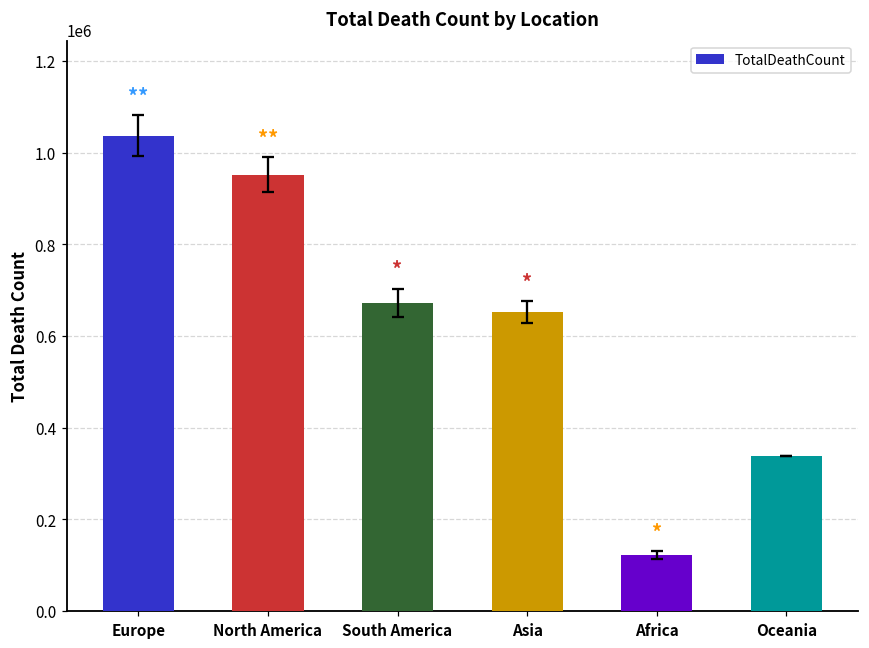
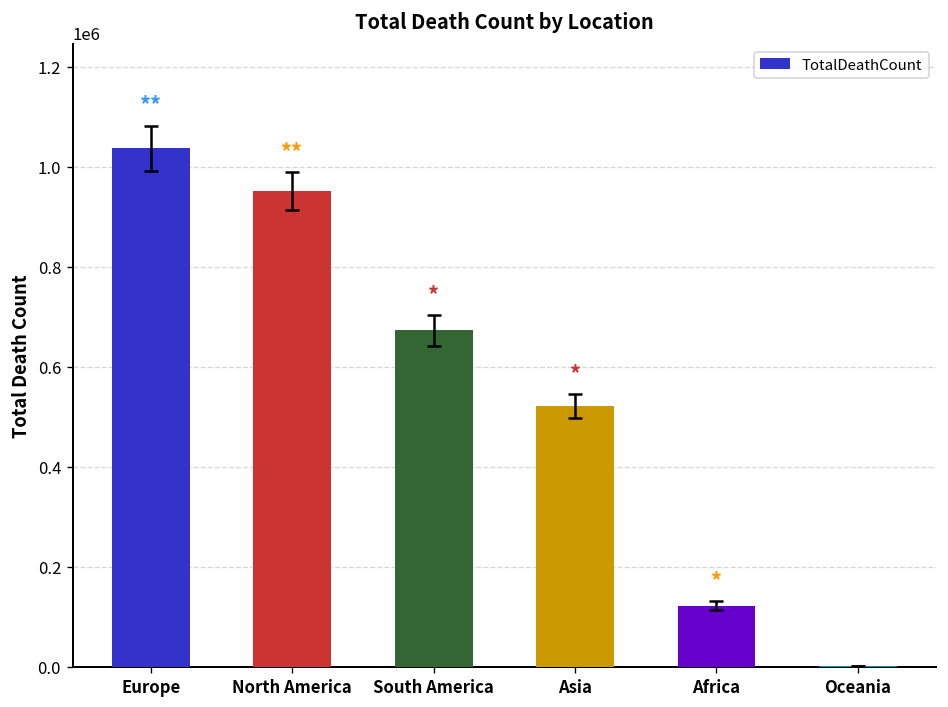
  {
    "TotalDeathCount": {
      "Europe": 1040000,
      "North America": 950000,
      "South America": 670000,
-     "Asia": 650000,
+     "Asia": 520000,
      "Africa": 120000,
-     "Oceania": 340000
+     "Oceania": 0
    }
  }
